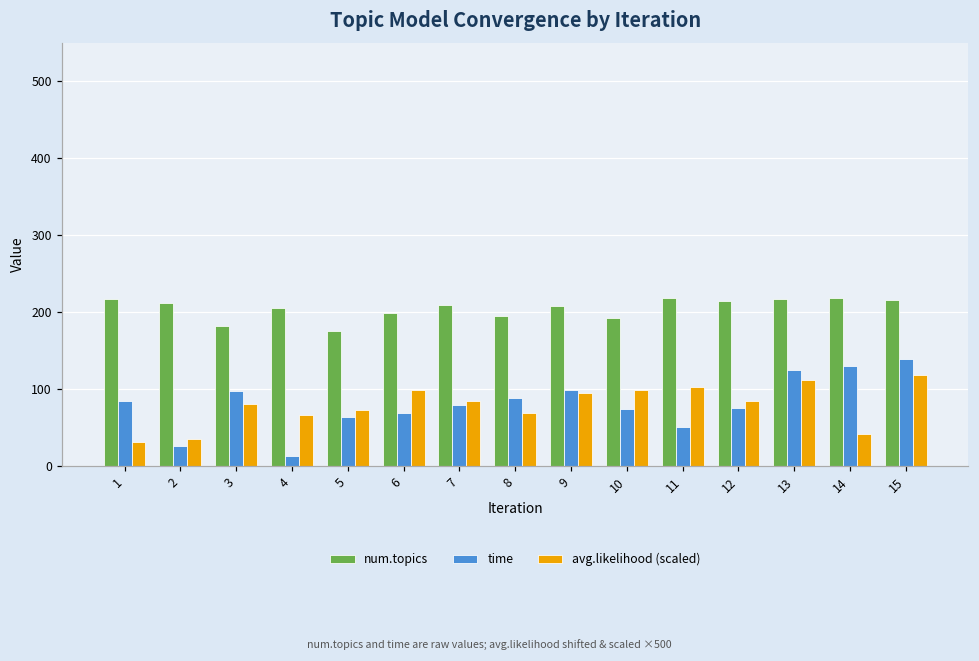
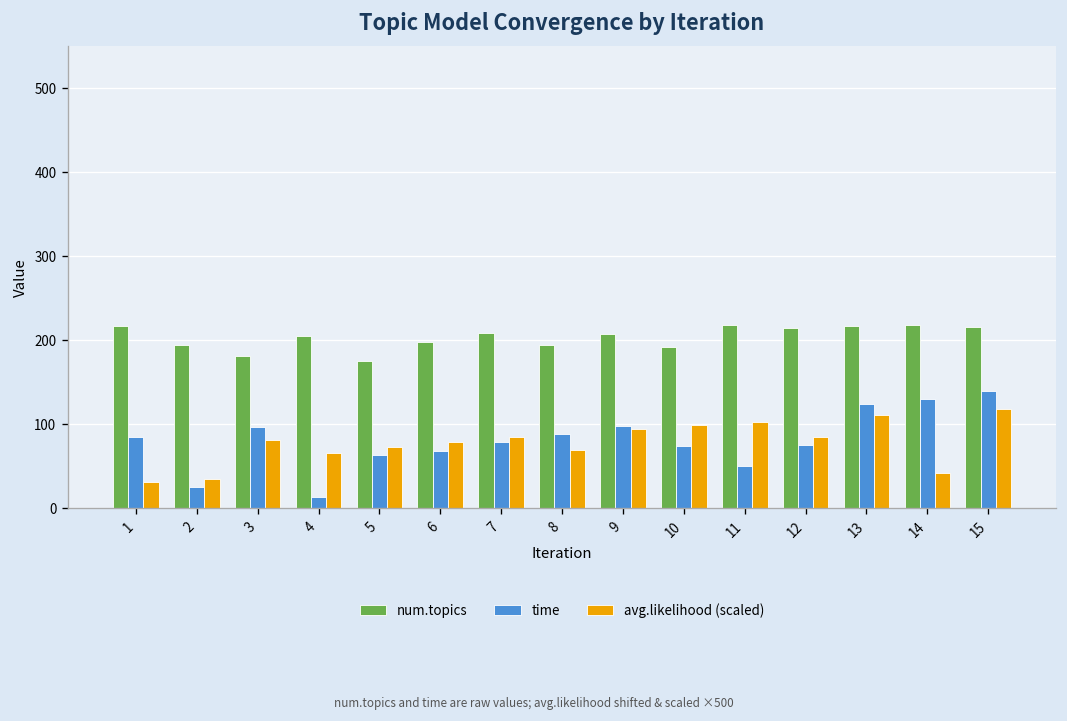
  {
    "num.topics": {
      "1": 220,
-     "2": 210,
+     "2": 190,
      "3": 180,
      "4": 210,
      "5": 180,
      "6": 200,
      "7": 210,
      "8": 190,
      "9": 210,
      "10": 190,
      "11": 220,
      "12": 210,
      "13": 220,
      "14": 220,
      "15": 220
    },
    "time": {
      "1": 80,
      "2": 30,
      "3": 100,
      "4": 10,
      "5": 60,
      "6": 70,
      "7": 80,
      "8": 90,
      "9": 100,
      "10": 70,
      "11": 50,
      "12": 80,
      "13": 120,
      "14": 130,
      "15": 140
    },
    "avg.likelihood (scaled)": {
      "1": 30,
      "2": 30,
      "3": 80,
      "4": 70,
      "5": 70,
-     "6": 100,
+     "6": 80,
      "7": 80,
      "8": 70,
      "9": 90,
      "10": 100,
      "11": 100,
      "12": 80,
      "13": 110,
      "14": 40,
      "15": 120
    }
  }
